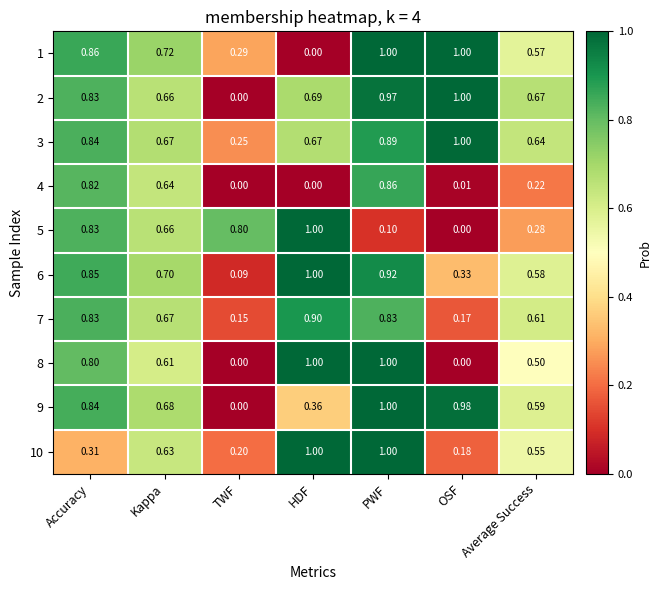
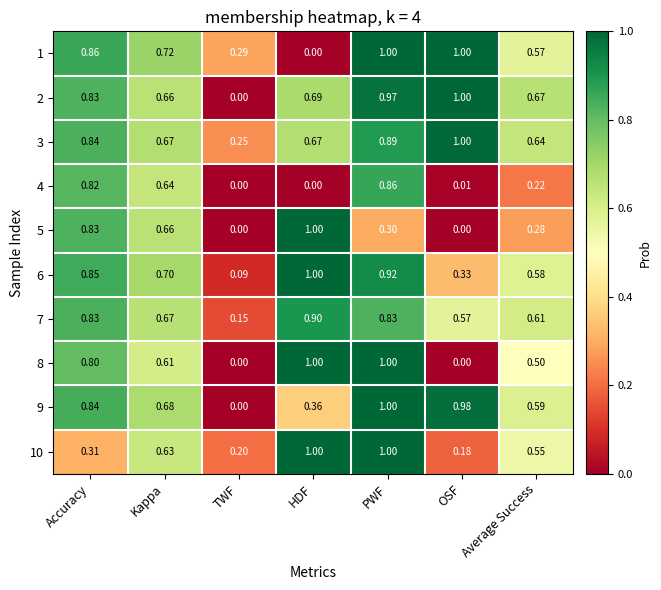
  {
    "1": {
      "Accuracy": 0.86,
      "Kappa": 0.72,
      "TWF": 0.29,
      "HDF": 0.00,
      "PWF": 1.00,
      "OSF": 1.00,
      "Average Success": 0.57
    },
    "2": {
      "Accuracy": 0.83,
      "Kappa": 0.66,
      "TWF": 0.00,
      "HDF": 0.69,
      "PWF": 0.97,
      "OSF": 1.00,
      "Average Success": 0.67
    },
    "3": {
      "Accuracy": 0.84,
      "Kappa": 0.67,
      "TWF": 0.25,
      "HDF": 0.67,
      "PWF": 0.89,
      "OSF": 1.00,
      "Average Success": 0.64
    },
    "4": {
      "Accuracy": 0.82,
      "Kappa": 0.64,
      "TWF": 0.00,
      "HDF": 0.00,
      "PWF": 0.86,
      "OSF": 0.01,
      "Average Success": 0.22
    },
    "5": {
      "Accuracy": 0.83,
      "Kappa": 0.66,
-     "TWF": 0.80,
+     "TWF": 0.00,
      "HDF": 1.00,
-     "PWF": 0.10,
+     "PWF": 0.30,
      "OSF": 0.00,
      "Average Success": 0.28
    },
    "6": {
      "Accuracy": 0.85,
      "Kappa": 0.70,
      "TWF": 0.09,
      "HDF": 1.00,
      "PWF": 0.92,
      "OSF": 0.33,
      "Average Success": 0.58
    },
    "7": {
      "Accuracy": 0.83,
      "Kappa": 0.67,
      "TWF": 0.15,
      "HDF": 0.90,
      "PWF": 0.83,
-     "OSF": 0.17,
+     "OSF": 0.57,
      "Average Success": 0.61
    },
    "8": {
      "Accuracy": 0.80,
      "Kappa": 0.61,
      "TWF": 0.00,
      "HDF": 1.00,
      "PWF": 1.00,
      "OSF": 0.00,
      "Average Success": 0.50
    },
    "9": {
      "Accuracy": 0.84,
      "Kappa": 0.68,
      "TWF": 0.00,
      "HDF": 0.36,
      "PWF": 1.00,
      "OSF": 0.98,
      "Average Success": 0.59
    },
    "10": {
      "Accuracy": 0.31,
      "Kappa": 0.63,
      "TWF": 0.20,
      "HDF": 1.00,
      "PWF": 1.00,
      "OSF": 0.18,
      "Average Success": 0.55
    }
  }
